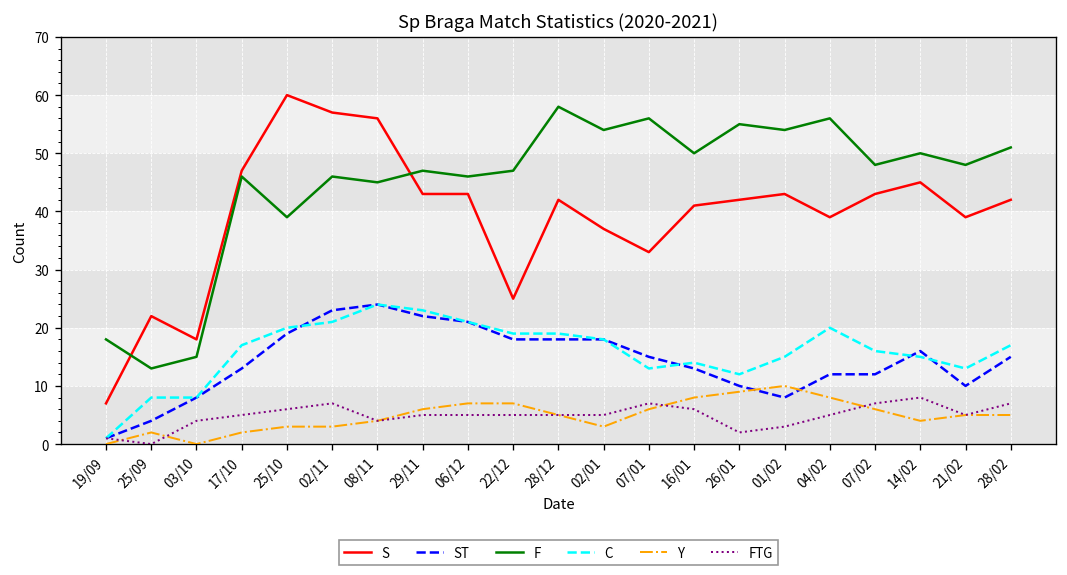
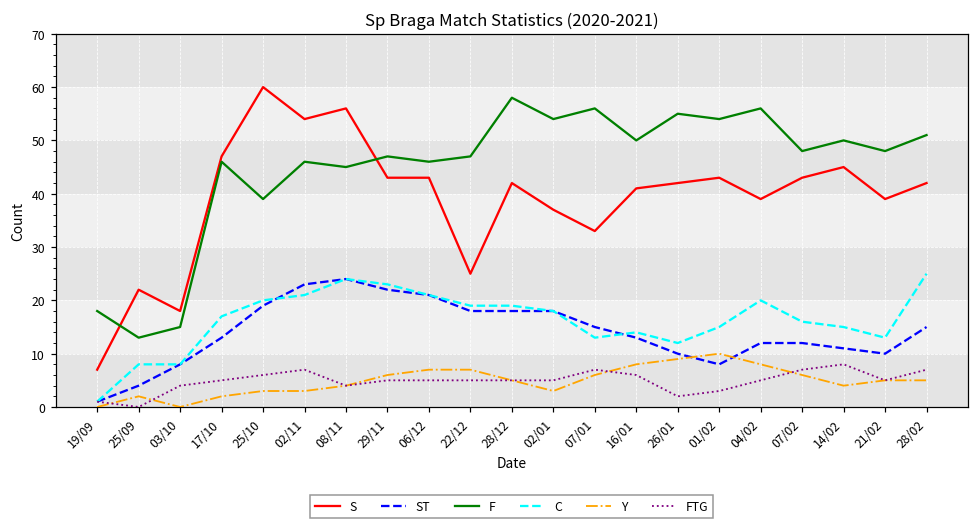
  {
    "S": {
      "19/09": 7,
      "25/09": 22,
      "03/10": 18,
      "17/10": 47,
      "25/10": 60,
-     "02/11": 57,
+     "02/11": 54,
      "08/11": 56,
      "29/11": 43,
      "06/12": 43,
      "22/12": 25,
      "28/12": 42,
      "02/01": 37,
      "07/01": 33,
      "16/01": 41,
      "26/01": 42,
      "01/02": 43,
      "04/02": 39,
      "07/02": 43,
      "14/02": 45,
      "21/02": 39,
      "28/02": 42
    },
    "ST": {
      "25/09": 4,
      "17/10": 13,
      "25/10": 19,
      "02/11": 23,
      "29/11": 22,
      "22/12": 18,
      "28/12": 18,
      "07/01": 15,
      "16/01": 13,
      "26/01": 10,
      "01/02": 8,
      "04/02": 12,
      "07/02": 12,
-     "14/02": 16,
+     "14/02": 11,
      "21/02": 10,
      "28/02": 15
    },
    "F": {
      "19/09": 18,
      "25/09": 13,
      "03/10": 15,
      "17/10": 46,
      "25/10": 39,
      "02/11": 46,
      "08/11": 45,
      "29/11": 47,
      "06/12": 46,
      "22/12": 47,
      "28/12": 58,
      "02/01": 54,
      "07/01": 56,
      "16/01": 50,
      "26/01": 55,
      "01/02": 54,
      "04/02": 56,
      "07/02": 48,
      "14/02": 50,
      "21/02": 48,
      "28/02": 51
    },
    "C": {
      "25/09": 8,
      "17/10": 17,
      "25/10": 20,
      "02/11": 21,
      "29/11": 23,
      "22/12": 19,
      "28/12": 19,
      "07/01": 13,
      "16/01": 14,
      "26/01": 12,
      "01/02": 15,
      "04/02": 20,
      "07/02": 16,
      "14/02": 15,
      "21/02": 13,
-     "28/02": 17
+     "28/02": 25
    },
    "Y": {
      "19/09": 0,
      "25/09": 2,
      "03/10": 0,
      "17/10": 2,
      "25/10": 3,
      "02/11": 3,
      "29/11": 6,
      "06/12": 7,
      "22/12": 7,
      "02/01": 3,
      "07/01": 6,
      "16/01": 8,
      "26/01": 9,
      "01/02": 10,
      "04/02": 8,
      "07/02": 6,
      "14/02": 4,
      "28/02": 5
    },
    "FTG": {
      "25/09": 0,
      "03/10": 4,
      "17/10": 5,
      "25/10": 6,
      "02/11": 7,
      "29/11": 5,
      "06/12": 5,
      "22/12": 5,
      "02/01": 5,
      "07/01": 7,
      "16/01": 6,
      "26/01": 2,
      "01/02": 3,
      "04/02": 5,
      "07/02": 7,
      "14/02": 8,
      "28/02": 7
    }
  }
